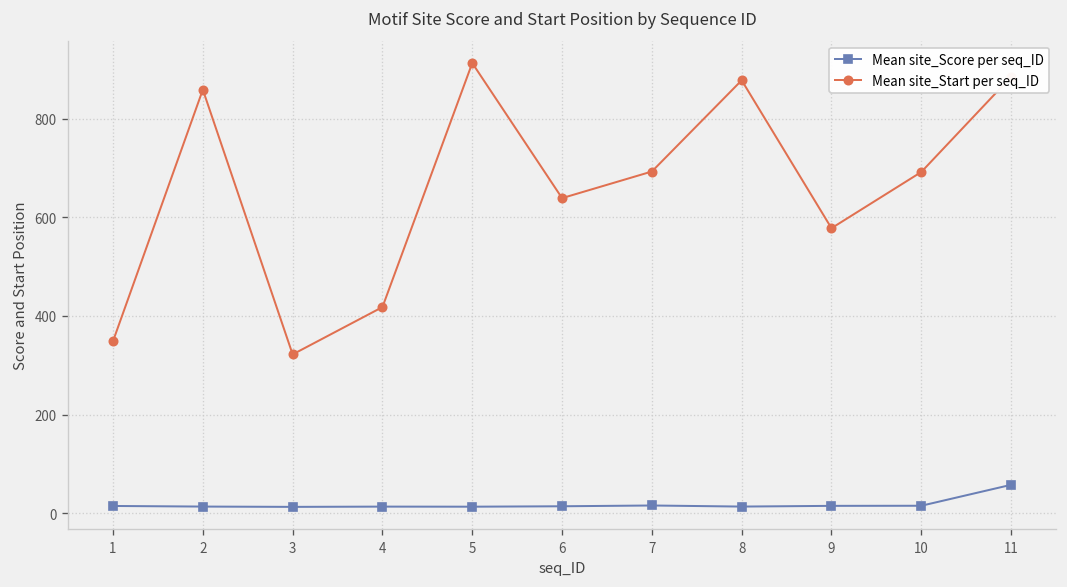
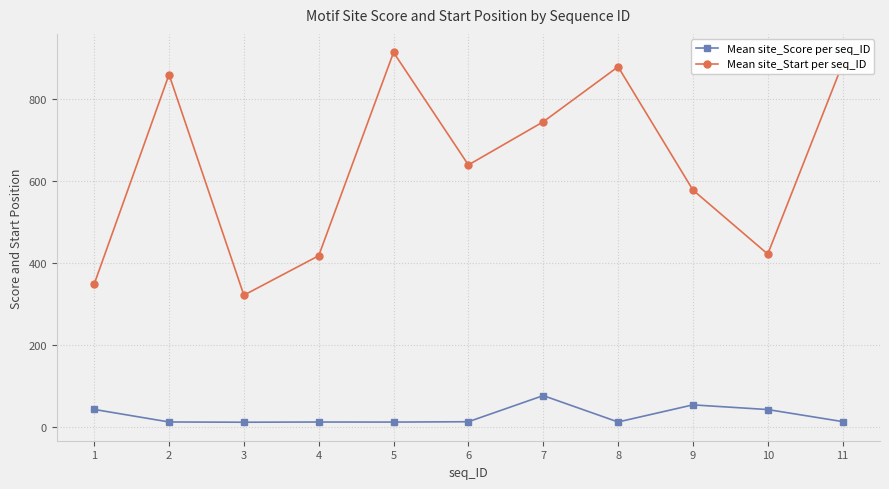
  {
    "Mean site_Score per seq_ID": {
-     "1": 10,
+     "1": 40,
      "2": 10,
      "3": 10,
      "4": 10,
      "5": 10,
      "6": 10,
-     "7": 20,
+     "7": 80,
      "8": 10,
-     "9": 10,
-     "10": 20,
-     "11": 60
+     "9": 50,
+     "10": 40,
+     "11": 10
    },
    "Mean site_Start per seq_ID": {
      "1": 350,
      "2": 860,
      "3": 320,
      "4": 420,
      "5": 910,
      "6": 640,
-     "7": 690,
+     "7": 740,
      "8": 880,
      "9": 580,
-     "10": 690
+     "10": 420
    }
  }
